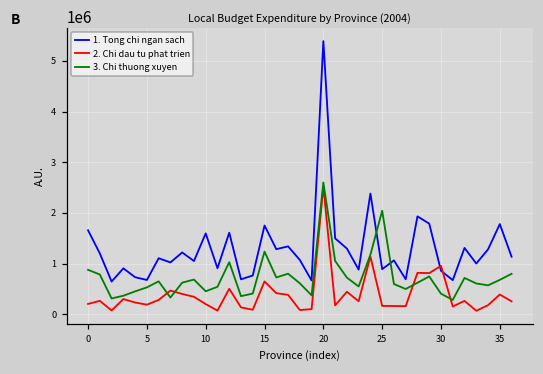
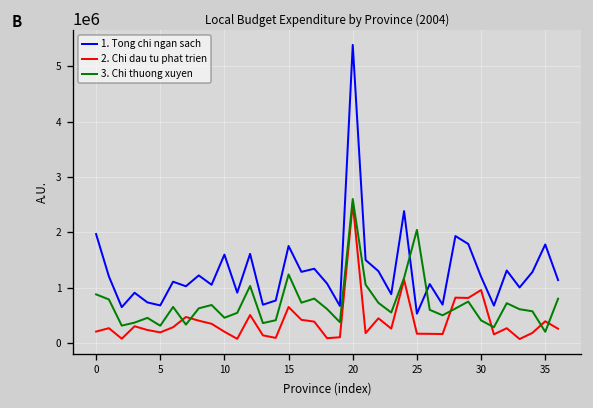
  {
    "1. Tong chi ngan sach": {
-     "0": 1700000,
+     "0": 2000000,
      "5": 700000,
      "10": 1600000,
      "15": 1800000,
      "20": 5400000,
-     "25": 900000,
-     "30": 900000,
+     "25": 500000,
+     "30": 1200000,
      "35": 1800000
    },
    "2. Chi dau tu phat trien": {
      "0": 200000,
      "5": 200000,
      "10": 200000,
      "15": 600000,
      "20": 2500000,
      "25": 200000,
      "30": 1000000,
      "35": 400000
    },
    "3. Chi thuong xuyen": {
      "0": 900000,
-     "5": 500000,
+     "5": 300000,
      "10": 500000,
      "15": 1200000,
      "20": 2600000,
      "25": 2000000,
      "30": 400000,
-     "35": 700000
+     "35": 200000
    }
  }
